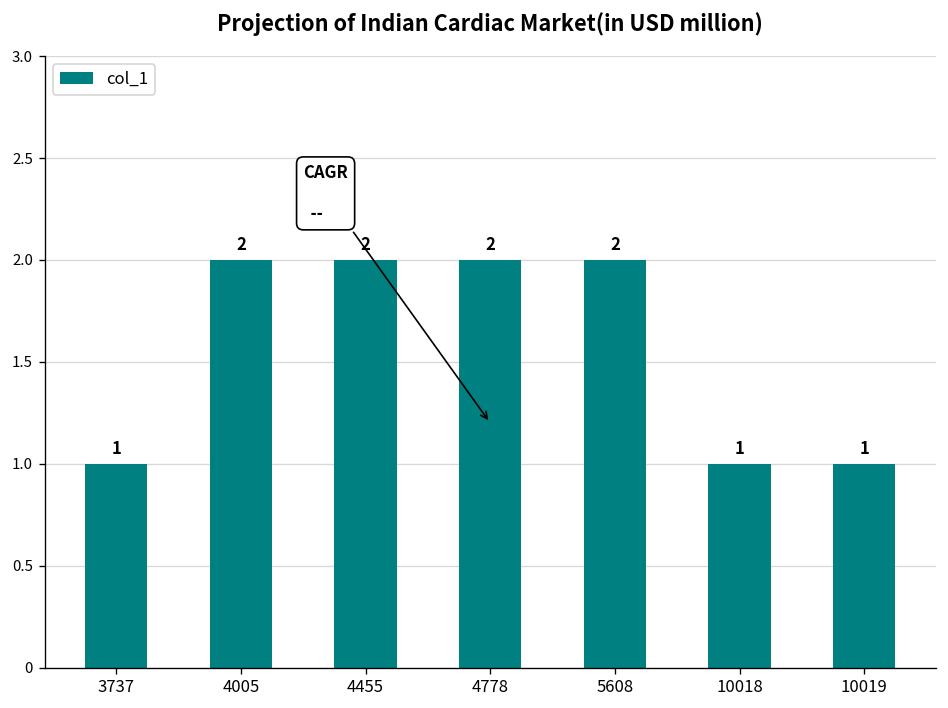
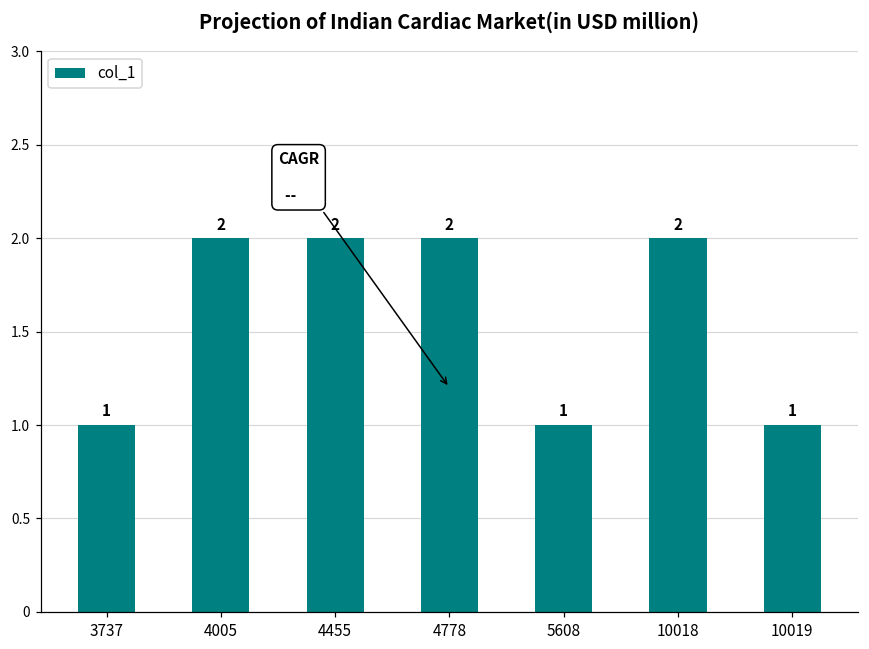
  {
    "3737": 1,
    "4005": 2,
-   "5608": 2,
-   "10018": 1,
+   "5608": 1,
+   "10018": 2,
    "10019": 1
  }
